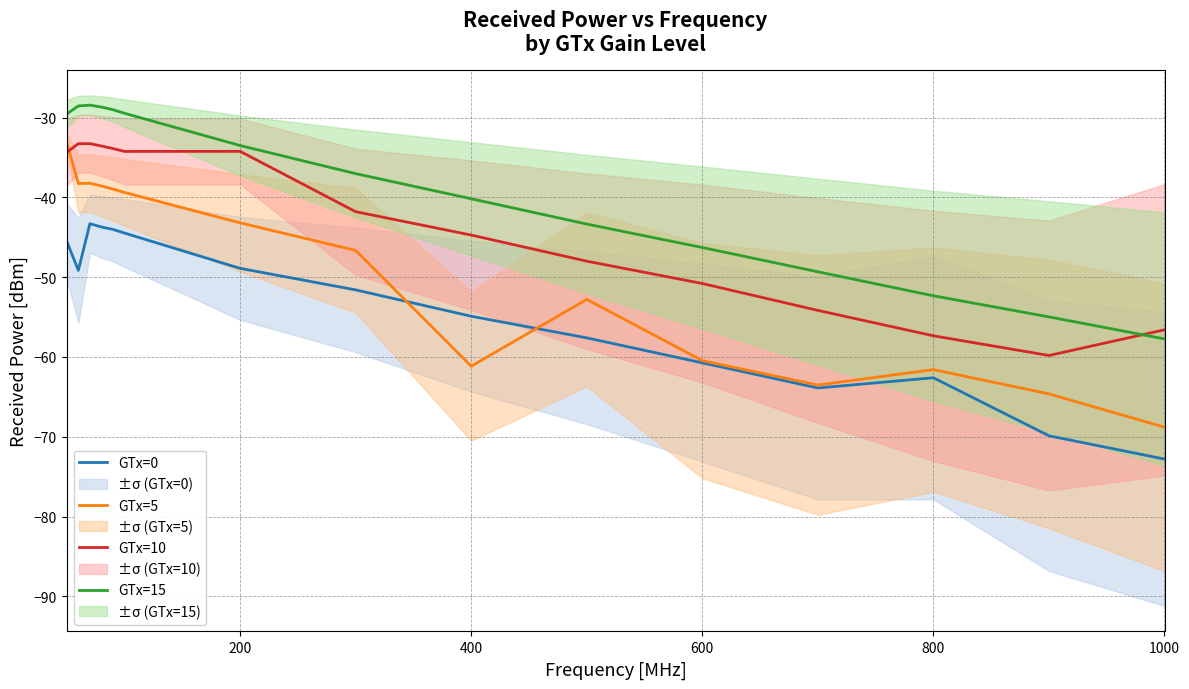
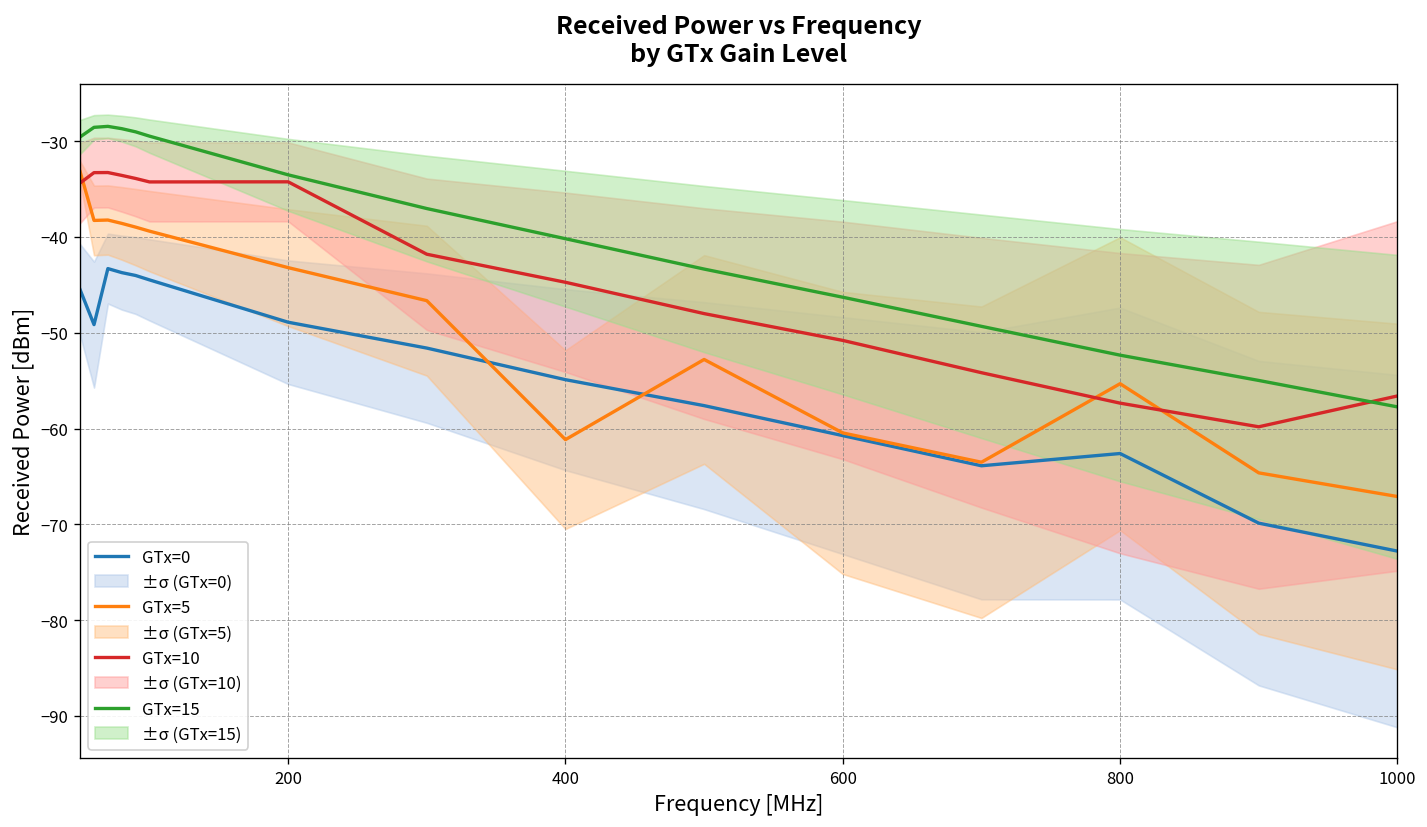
  {
    "GTx=0": {
      "200": -49,
      "400": -55,
      "800": -63,
      "1000": -73
    },
    "GTx=5": {
      "200": -43,
      "400": -61,
-     "800": -62,
-     "1000": -69
+     "800": -55,
+     "1000": -67
    },
    "GTx=10": {
      "200": -34,
      "400": -45,
      "600": -51,
      "800": -57,
      "1000": -57
    },
    "GTx=15": {
      "200": -34,
      "400": -40,
      "600": -46,
      "800": -52,
      "1000": -58
    }
  }
